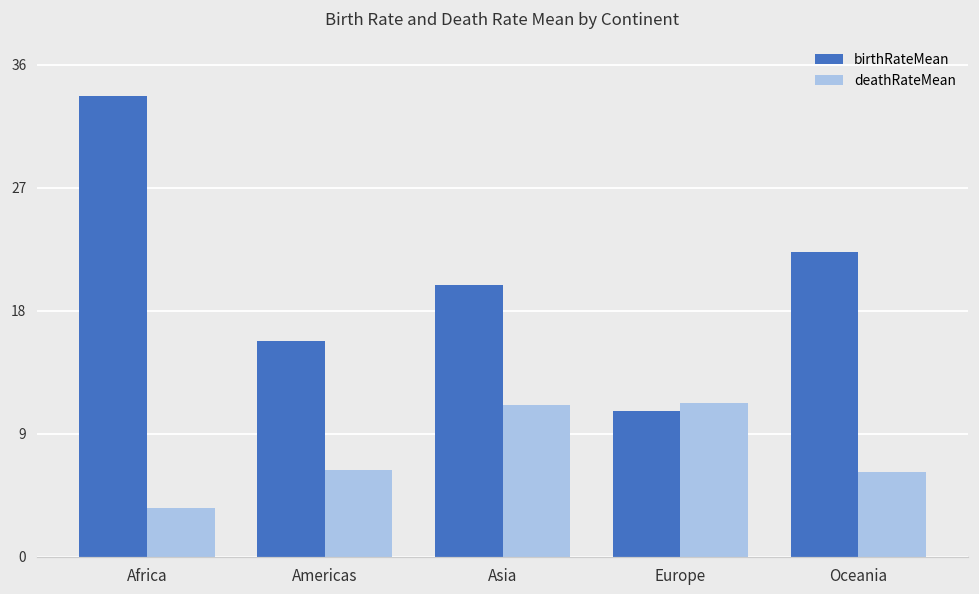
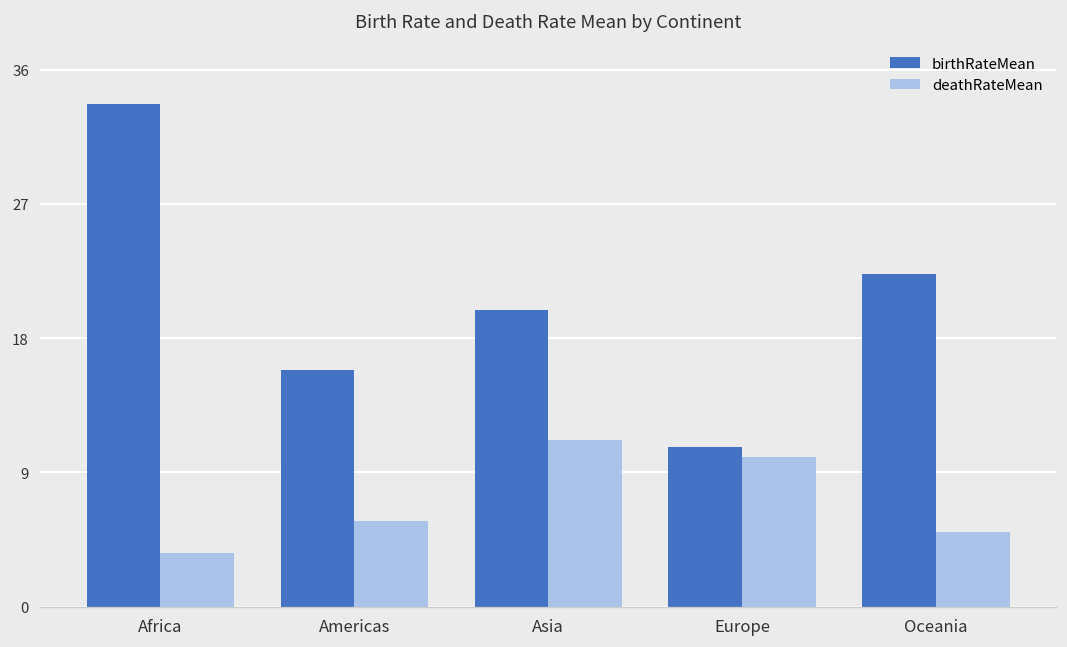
  {
    "birthRateMean": {
      "Africa": 33.7,
      "Americas": 15.8,
      "Asia": 19.9,
      "Europe": 10.7,
      "Oceania": 22.3
    },
    "deathRateMean": {
      "Africa": 3.6,
-     "Americas": 6.4,
+     "Americas": 5.7,
      "Asia": 11.1,
-     "Europe": 11.2,
-     "Oceania": 6.2
+     "Europe": 10.0,
+     "Oceania": 5.0
    }
  }
